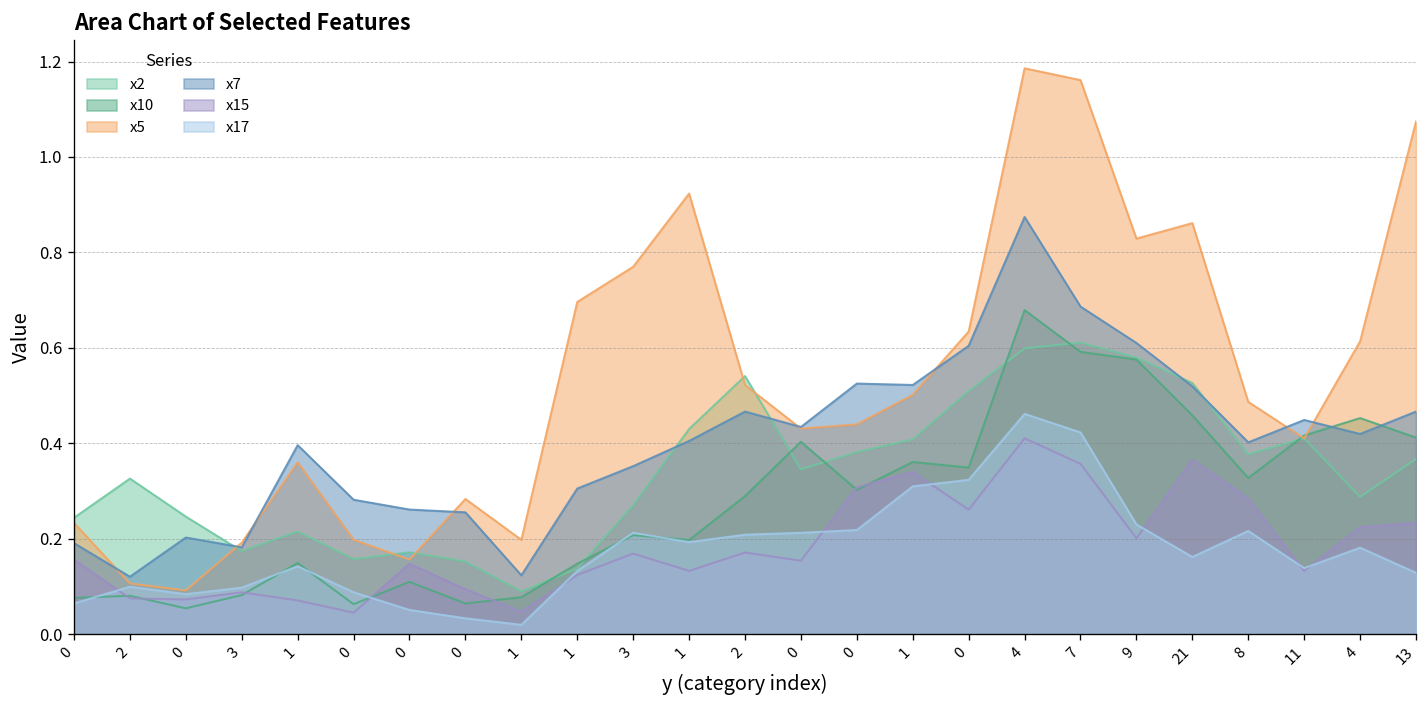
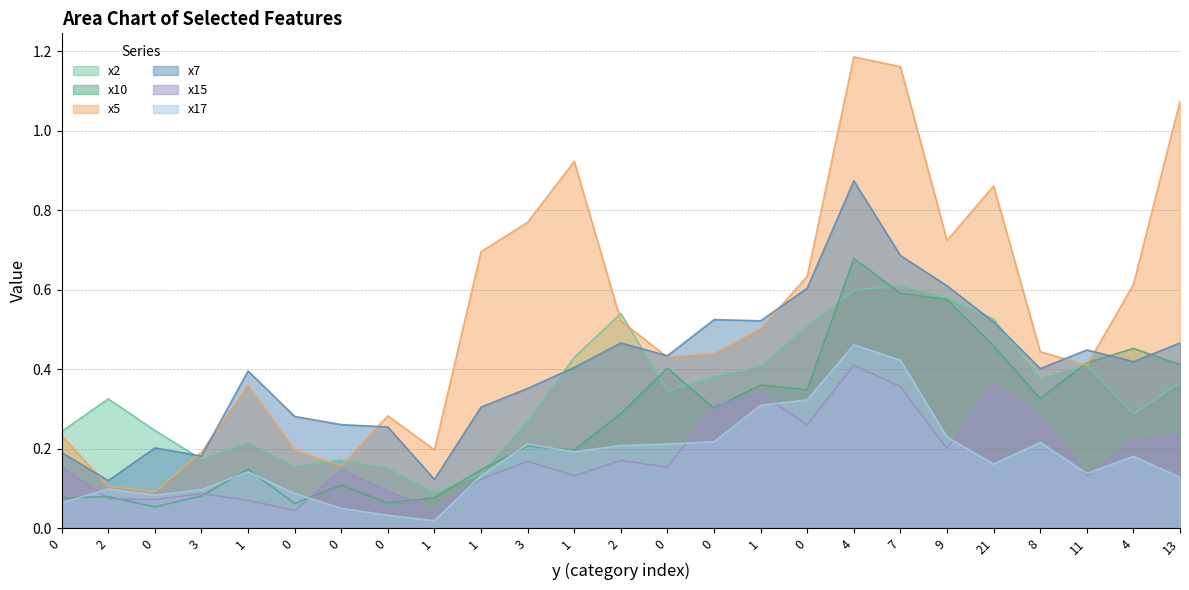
  {
    "x5": {
      "7": 1.16,
-     "9": 0.83,
+     "9": 0.72,
      "21": 0.86,
-     "8": 0.49,
+     "8": 0.44,
      "13": 1.07
    }
  }
